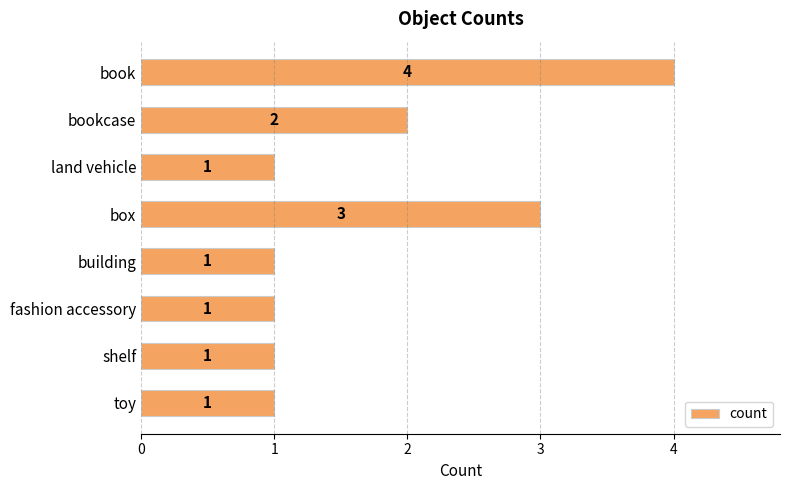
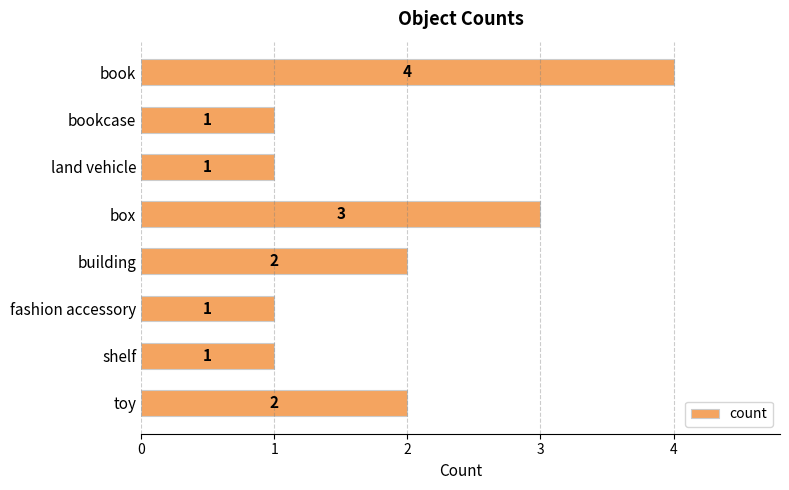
  {
    "book": 4,
-   "bookcase": 2,
+   "bookcase": 1,
    "land vehicle": 1,
    "box": 3,
-   "building": 1,
+   "building": 2,
    "fashion accessory": 1,
    "shelf": 1,
-   "toy": 1
+   "toy": 2
  }
